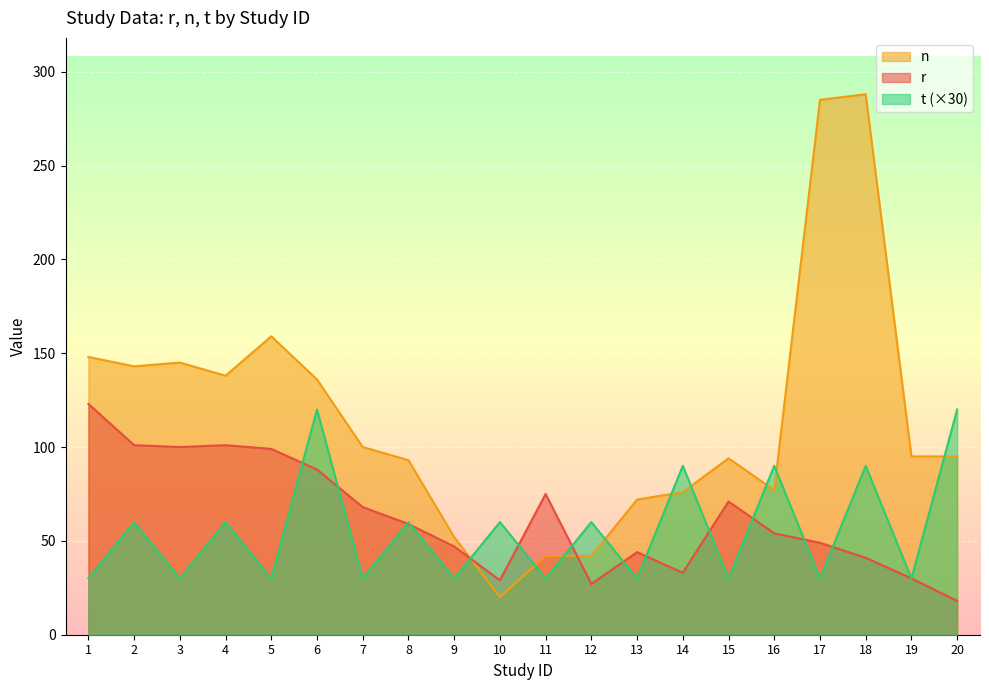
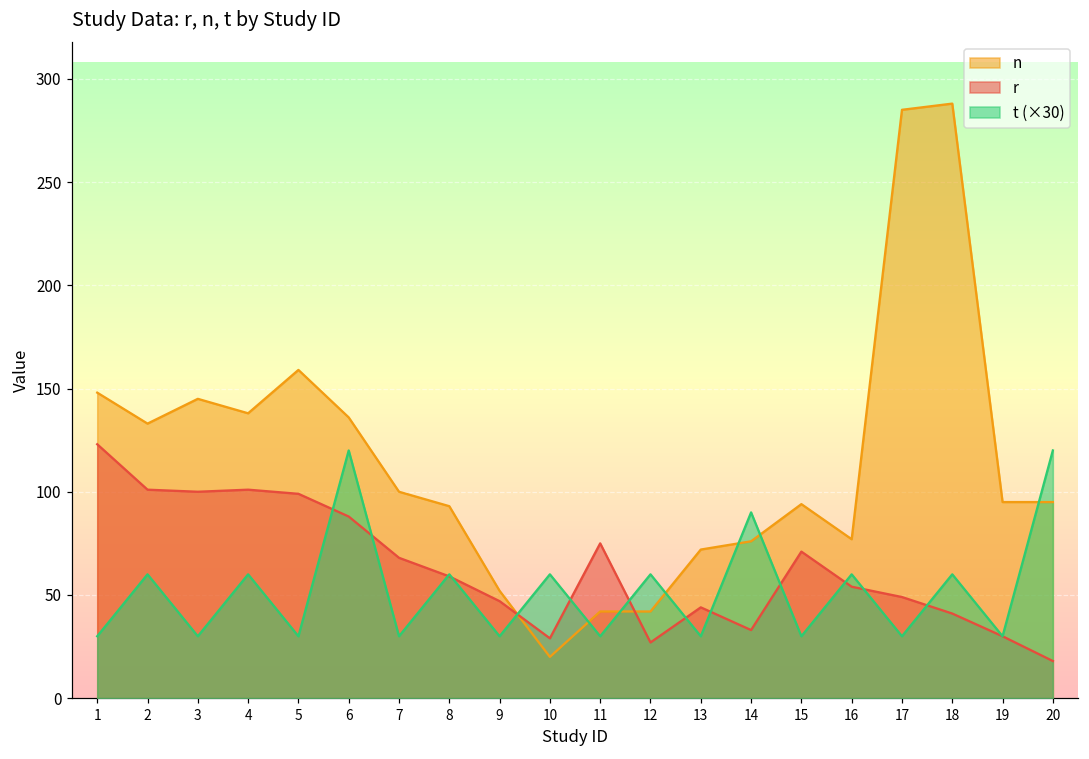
  {
    "n": {
      "1": 148,
-     "2": 143,
+     "2": 133,
      "3": 145,
      "4": 138,
      "5": 159,
      "6": 136,
      "7": 100,
      "8": 93,
      "9": 52,
      "10": 20,
      "11": 42,
      "12": 42,
      "13": 72,
      "14": 76,
      "15": 94,
      "16": 77,
      "17": 285,
      "18": 288,
      "19": 95,
      "20": 95
    },
    "r": {
      "1": 123,
      "2": 101,
      "3": 100,
      "4": 101,
      "5": 99,
      "6": 88,
      "7": 68,
      "9": 47,
      "10": 29,
      "11": 75,
      "12": 27,
      "13": 44,
      "14": 33,
      "15": 71,
      "16": 54,
      "17": 49,
      "18": 41,
      "20": 18
    },
    "t (×30)": {
      "1": 30,
      "2": 60,
      "3": 30,
      "4": 60,
      "5": 30,
      "6": 120,
      "7": 30,
      "9": 30,
      "10": 60,
      "11": 30,
      "12": 60,
      "13": 30,
      "14": 90,
      "15": 30,
-     "16": 90,
+     "16": 60,
      "17": 30,
-     "18": 90,
+     "18": 60,
      "20": 120
    }
  }
